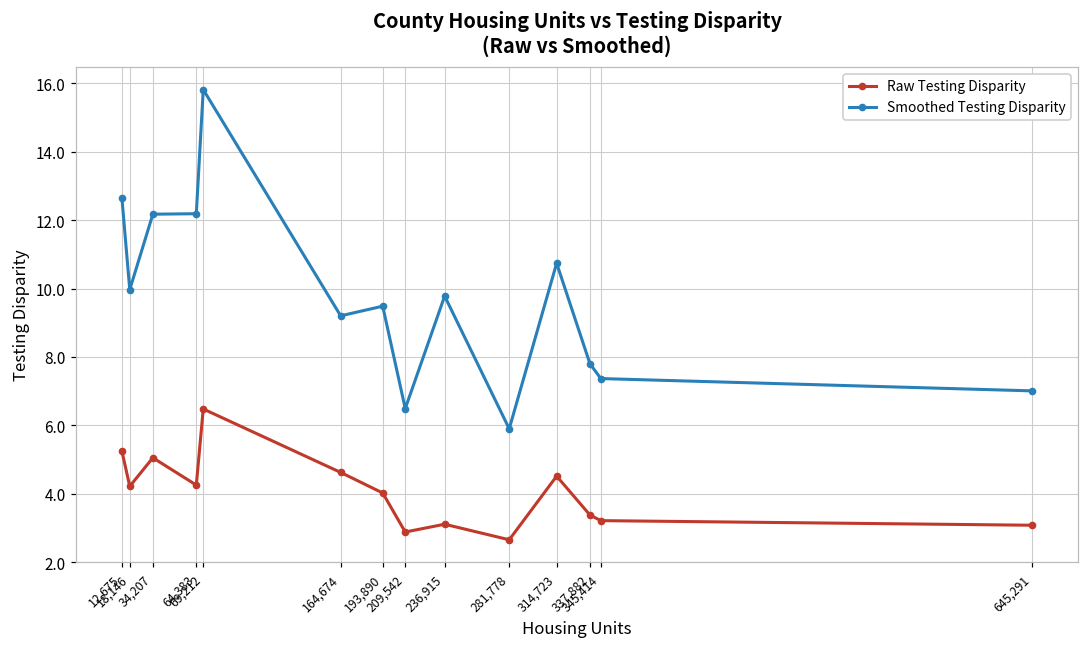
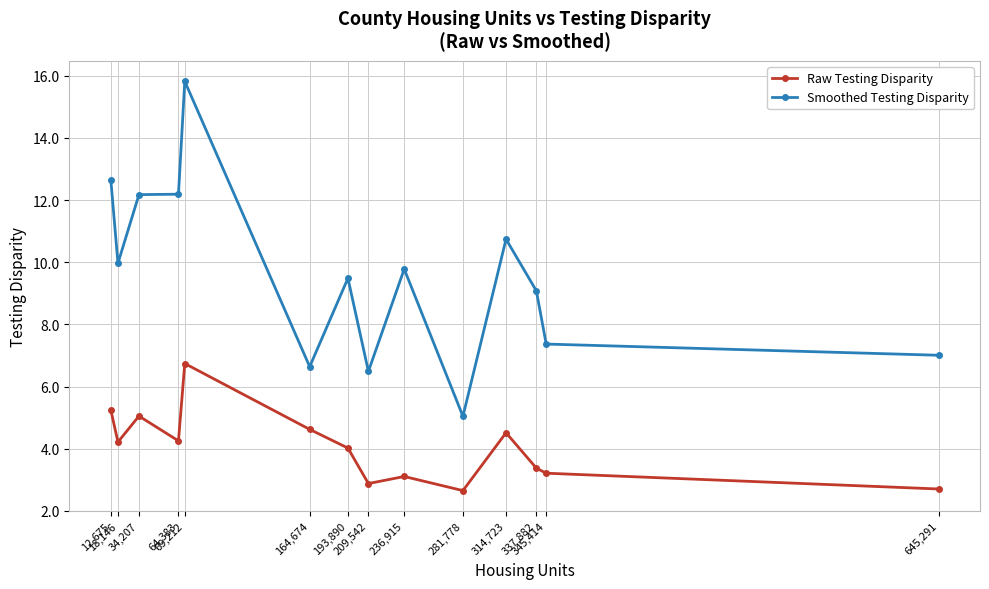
  {
    "Raw Testing Disparity": {
      "12,675": 5.3,
      "18,146": 4.2,
      "34,207": 5.1,
      "64,383": 4.3,
-     "69,212": 6.5,
+     "69,212": 6.7,
      "164,674": 4.6,
      "193,890": 4.0,
      "209,542": 2.9,
      "236,915": 3.1,
      "281,778": 2.7,
      "314,723": 4.5,
      "337,882": 3.4,
      "345,414": 3.2,
-     "645,291": 3.1
+     "645,291": 2.7
    },
    "Smoothed Testing Disparity": {
      "12,675": 12.7,
      "18,146": 10.0,
      "34,207": 12.2,
      "64,383": 12.2,
      "69,212": 15.8,
-     "164,674": 9.2,
+     "164,674": 6.6,
      "193,890": 9.5,
      "209,542": 6.5,
      "236,915": 9.8,
-     "281,778": 5.9,
+     "281,778": 5.0,
      "314,723": 10.7,
-     "337,882": 7.8,
+     "337,882": 9.1,
      "345,414": 7.4,
      "645,291": 7.0
    }
  }
